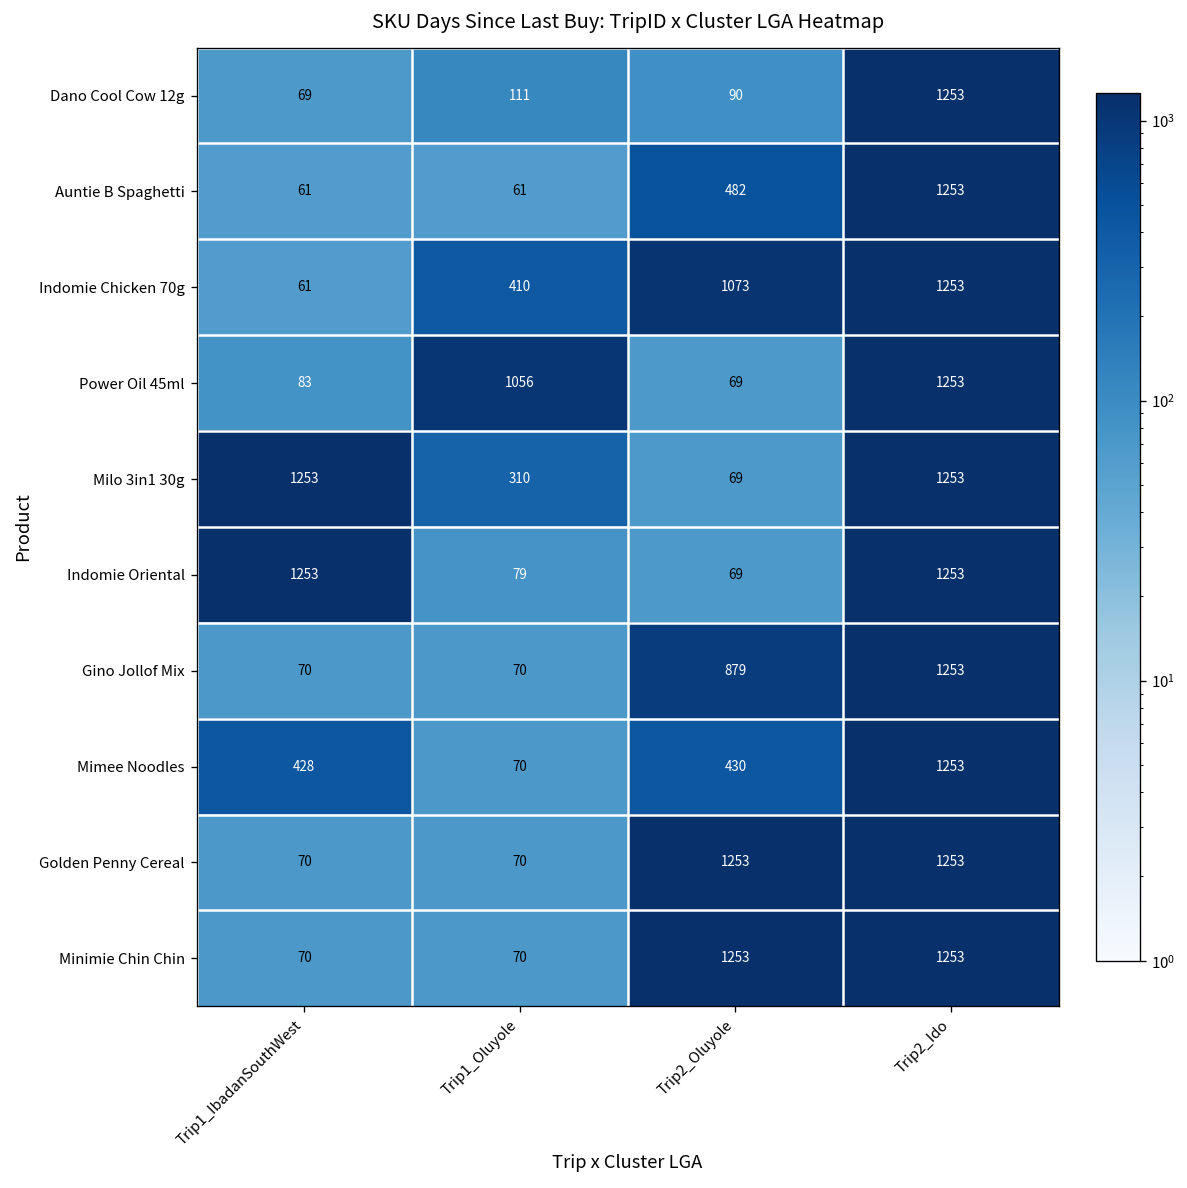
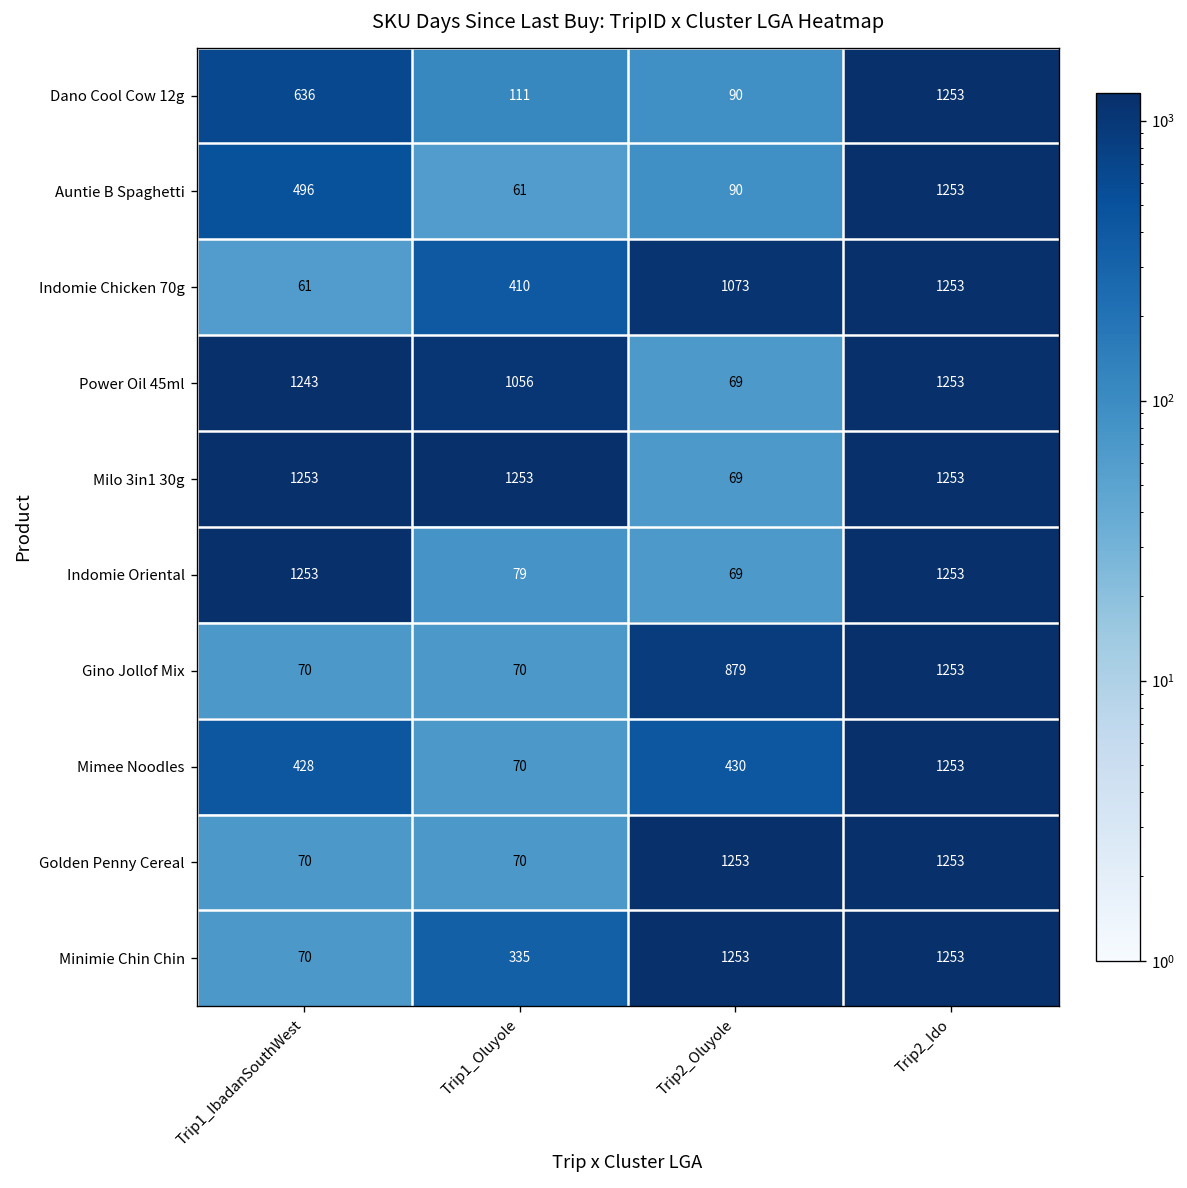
  {
    "Dano Cool Cow 12g": {
-     "Trip1_IbadanSouthWest": 69,
+     "Trip1_IbadanSouthWest": 636,
      "Trip1_Oluyole": 111,
      "Trip2_Oluyole": 90,
      "Trip2_Ido": 1253
    },
    "Auntie B Spaghetti": {
-     "Trip1_IbadanSouthWest": 61,
+     "Trip1_IbadanSouthWest": 496,
      "Trip1_Oluyole": 61,
-     "Trip2_Oluyole": 482,
+     "Trip2_Oluyole": 90,
      "Trip2_Ido": 1253
    },
    "Indomie Chicken 70g": {
      "Trip1_IbadanSouthWest": 61,
      "Trip1_Oluyole": 410,
      "Trip2_Oluyole": 1073,
      "Trip2_Ido": 1253
    },
    "Power Oil 45ml": {
-     "Trip1_IbadanSouthWest": 83,
+     "Trip1_IbadanSouthWest": 1243,
      "Trip1_Oluyole": 1056,
      "Trip2_Oluyole": 69,
      "Trip2_Ido": 1253
    },
    "Milo 3in1 30g": {
      "Trip1_IbadanSouthWest": 1253,
-     "Trip1_Oluyole": 310,
+     "Trip1_Oluyole": 1253,
      "Trip2_Oluyole": 69,
      "Trip2_Ido": 1253
    },
    "Indomie Oriental": {
      "Trip1_IbadanSouthWest": 1253,
      "Trip1_Oluyole": 79,
      "Trip2_Oluyole": 69,
      "Trip2_Ido": 1253
    },
    "Gino Jollof Mix": {
      "Trip1_IbadanSouthWest": 70,
      "Trip1_Oluyole": 70,
      "Trip2_Oluyole": 879,
      "Trip2_Ido": 1253
    },
    "Mimee Noodles": {
      "Trip1_IbadanSouthWest": 428,
      "Trip1_Oluyole": 70,
      "Trip2_Oluyole": 430,
      "Trip2_Ido": 1253
    },
    "Golden Penny Cereal": {
      "Trip1_IbadanSouthWest": 70,
      "Trip1_Oluyole": 70,
      "Trip2_Oluyole": 1253,
      "Trip2_Ido": 1253
    },
    "Minimie Chin Chin": {
      "Trip1_IbadanSouthWest": 70,
-     "Trip1_Oluyole": 70,
+     "Trip1_Oluyole": 335,
      "Trip2_Oluyole": 1253,
      "Trip2_Ido": 1253
    }
  }
